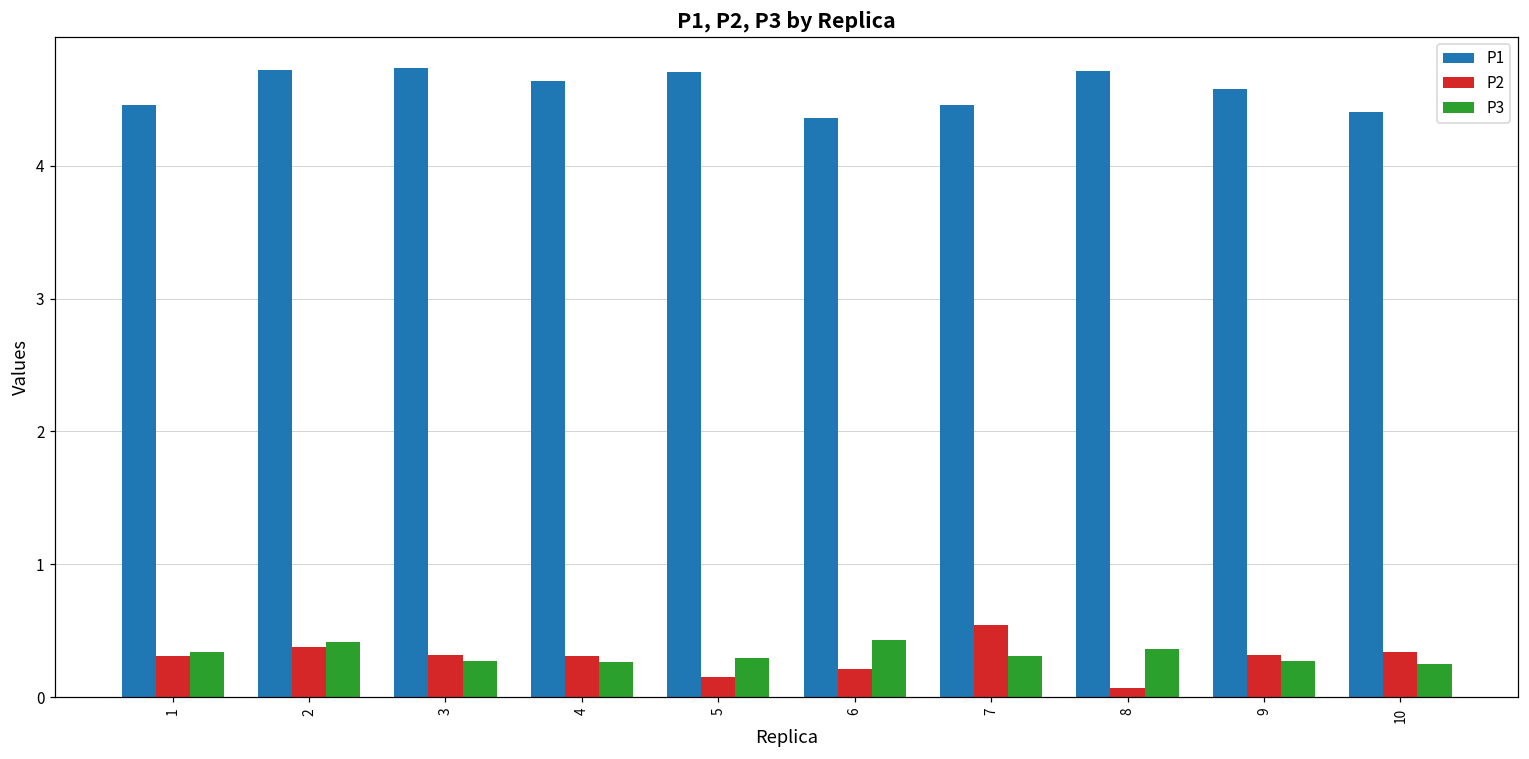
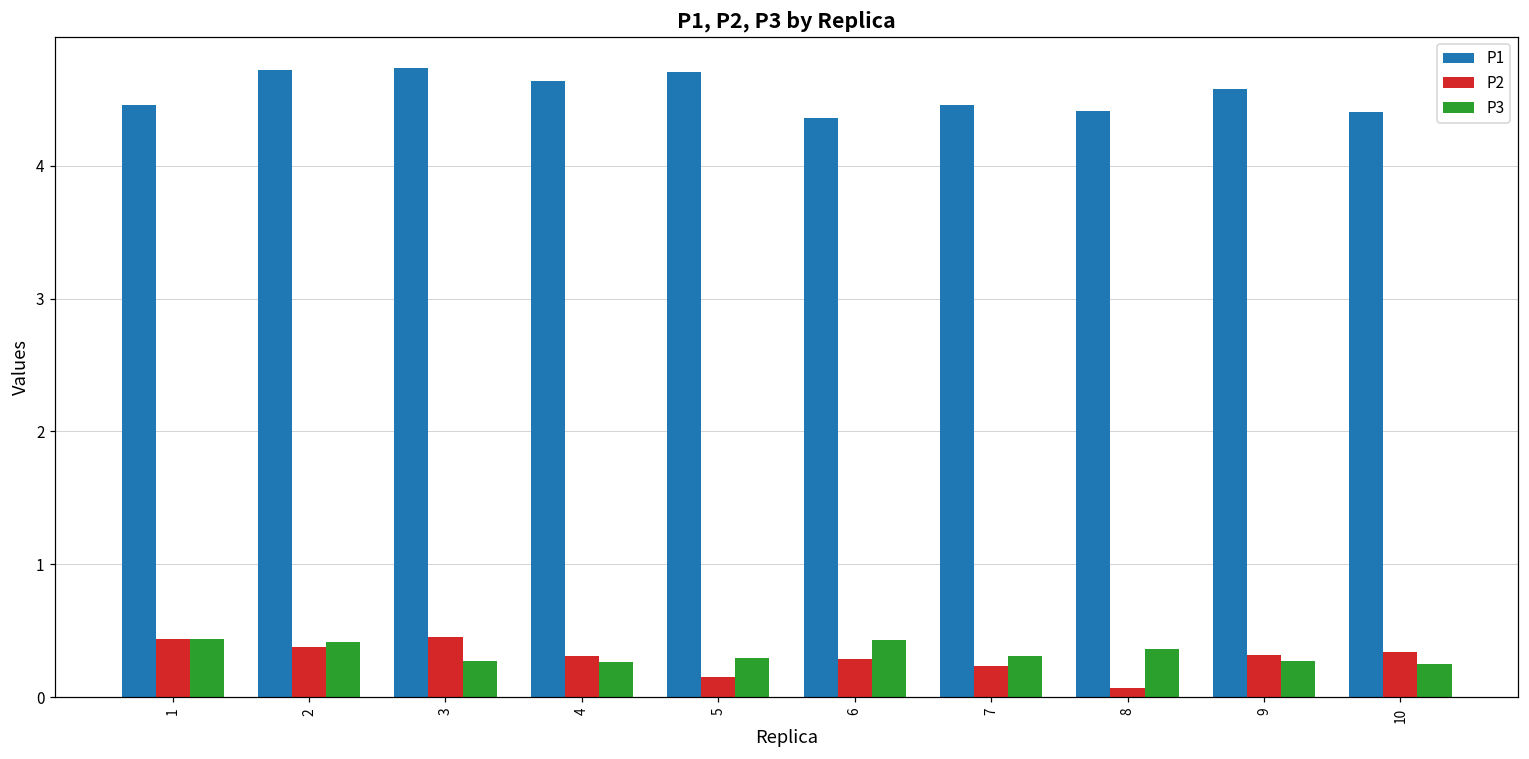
  {
    "P1": {
      "1": 4.46,
      "2": 4.72,
      "3": 4.73,
      "4": 4.64,
      "5": 4.70,
      "6": 4.36,
      "7": 4.46,
-     "8": 4.71,
+     "8": 4.41,
      "9": 4.58,
      "10": 4.41
    },
    "P2": {
-     "1": 0.31,
+     "1": 0.44,
      "2": 0.38,
-     "3": 0.32,
+     "3": 0.45,
      "4": 0.31,
      "5": 0.15,
-     "6": 0.21,
-     "7": 0.54,
+     "6": 0.29,
+     "7": 0.23,
      "8": 0.07,
      "9": 0.32,
      "10": 0.34
    },
    "P3": {
-     "1": 0.34,
+     "1": 0.44,
      "2": 0.41,
      "3": 0.27,
      "4": 0.26,
      "5": 0.30,
      "6": 0.43,
      "7": 0.31,
      "8": 0.36,
      "9": 0.27,
      "10": 0.25
    }
  }
